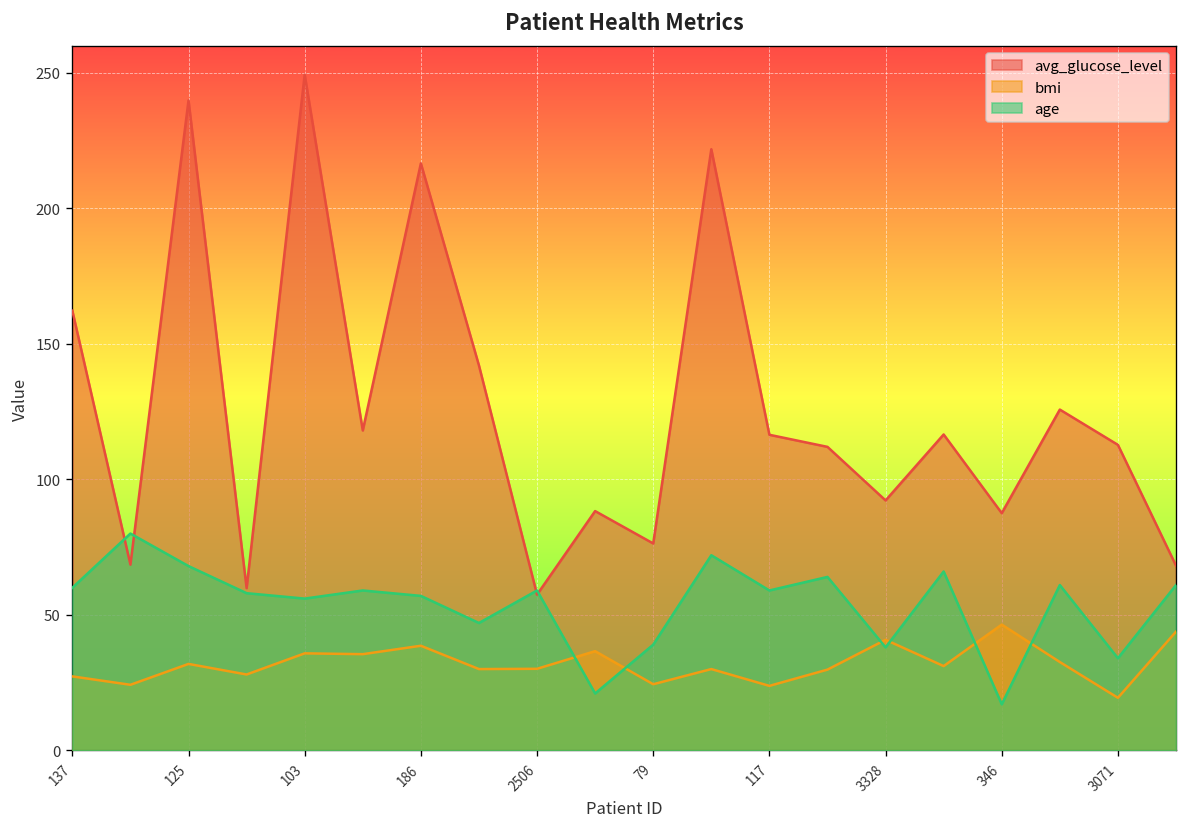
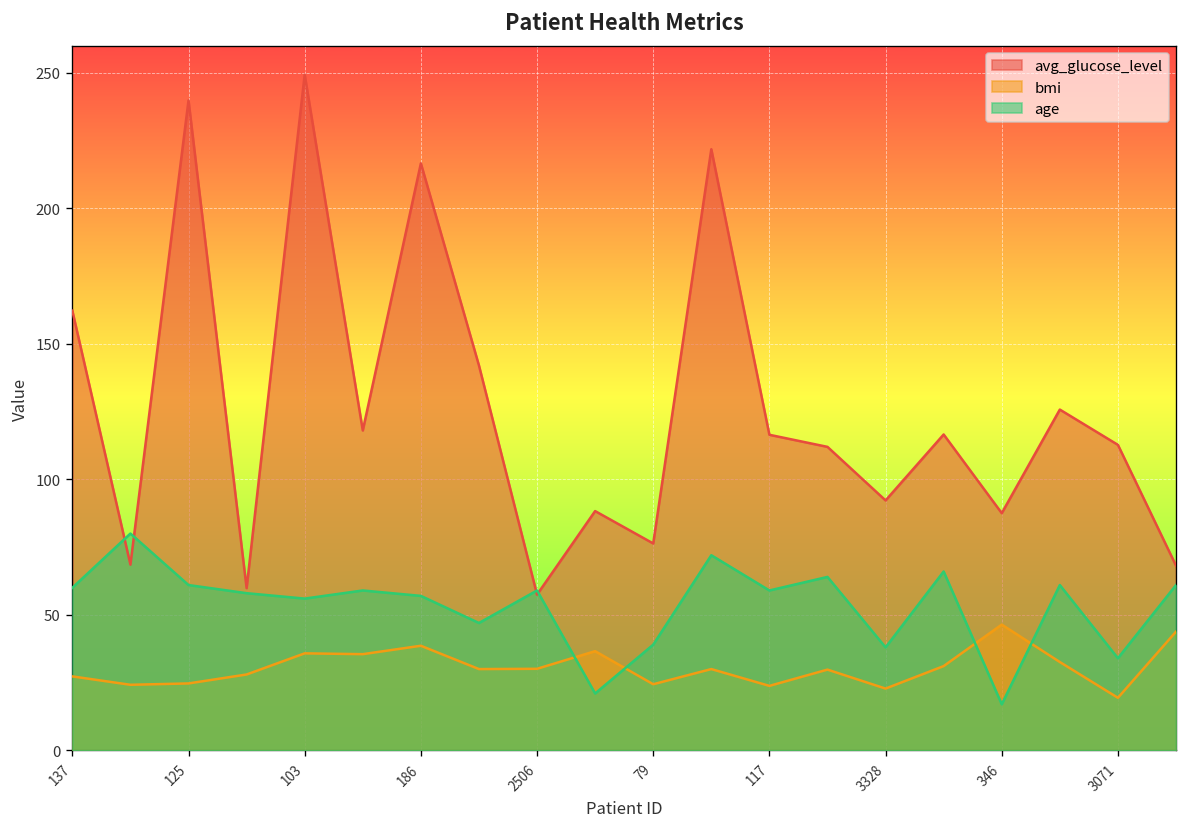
  {
    "avg_glucose_level": {
      "137": 162,
      "125": 240,
      "103": 249,
      "186": 217,
      "2506": 57,
      "79": 76,
      "117": 116,
      "3328": 92,
      "346": 88,
      "3071": 113
    },
    "bmi": {
      "137": 27,
-     "125": 32,
+     "125": 25,
      "103": 36,
      "186": 39,
      "2506": 30,
      "79": 24,
      "117": 24,
-     "3328": 41,
+     "3328": 23,
      "346": 46,
      "3071": 19
    },
    "age": {
      "137": 60,
-     "125": 68,
+     "125": 61,
      "103": 56,
      "186": 57,
      "2506": 59,
      "79": 39,
      "117": 59,
      "3328": 38,
      "346": 17,
      "3071": 34
    }
  }
